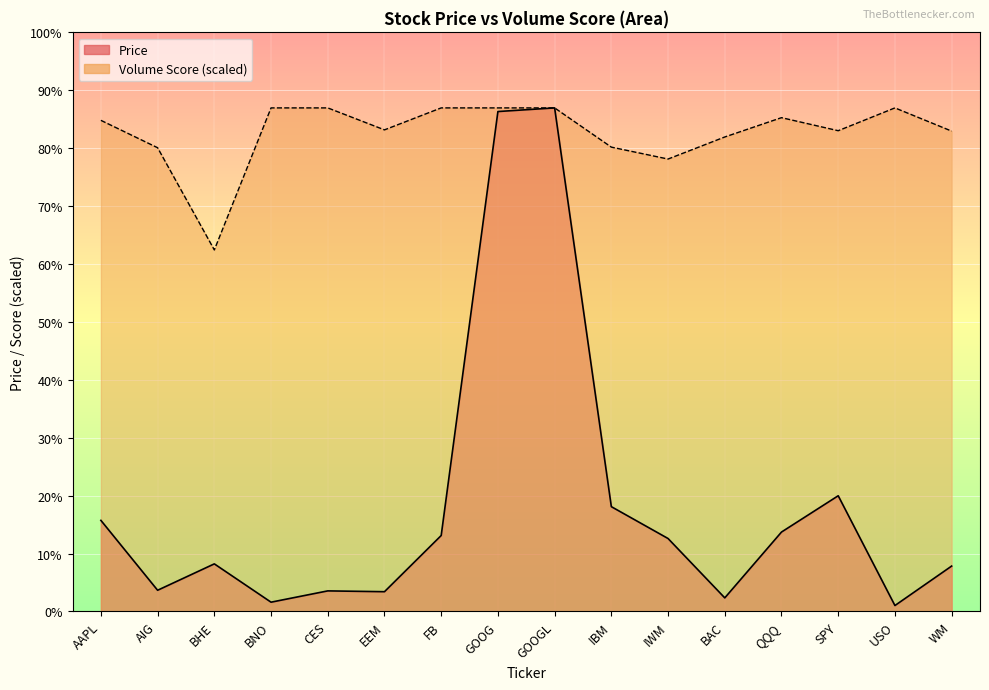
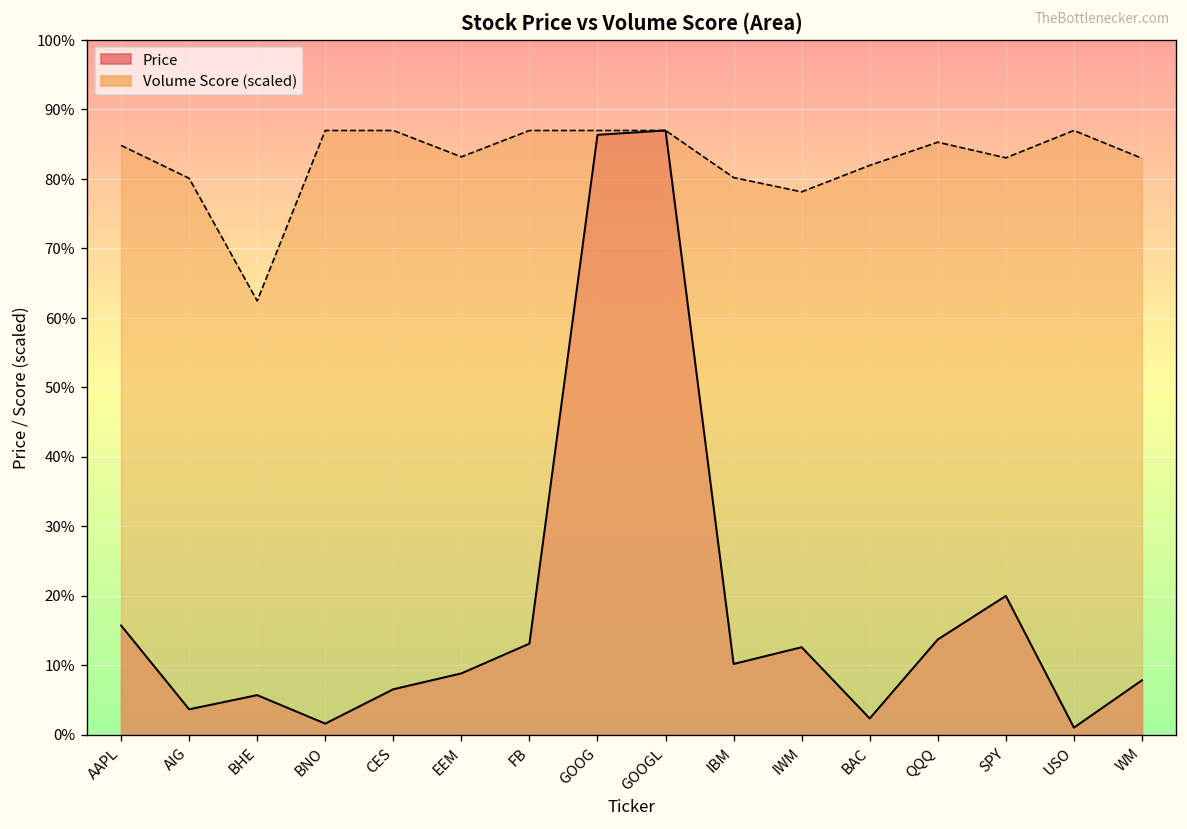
  {
    "Price": {
      "AAPL": "16%",
      "AIG": "4%",
-     "BHE": "8%",
+     "BHE": "6%",
      "BNO": "2%",
-     "CES": "4%",
-     "EEM": "3%",
+     "CES": "7%",
+     "EEM": "9%",
      "FB": "13%",
      "GOOG": "86%",
-     "IBM": "18%",
+     "IBM": "10%",
      "IWM": "13%",
      "BAC": "2%",
      "QQQ": "14%",
      "SPY": "20%",
      "USO": "1%",
      "WM": "8%"
    },
    "Volume Score (scaled)": {
      "AAPL": "85%",
      "AIG": "80%",
      "BHE": "62%",
      "BNO": "87%",
      "CES": "87%",
      "EEM": "83%",
      "FB": "87%",
      "GOOG": "87%",
      "IBM": "80%",
      "IWM": "78%",
      "BAC": "82%",
      "QQQ": "85%",
      "SPY": "83%",
      "USO": "87%",
      "WM": "83%"
    }
  }
